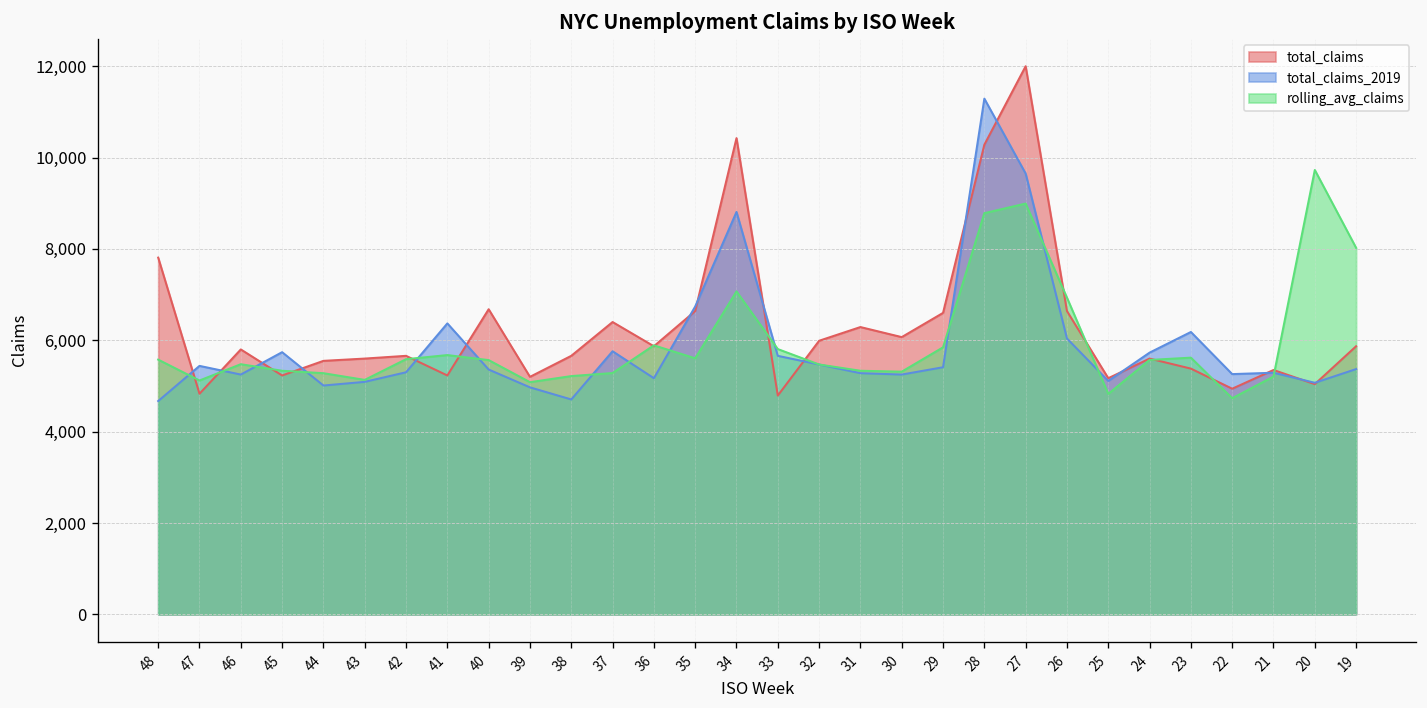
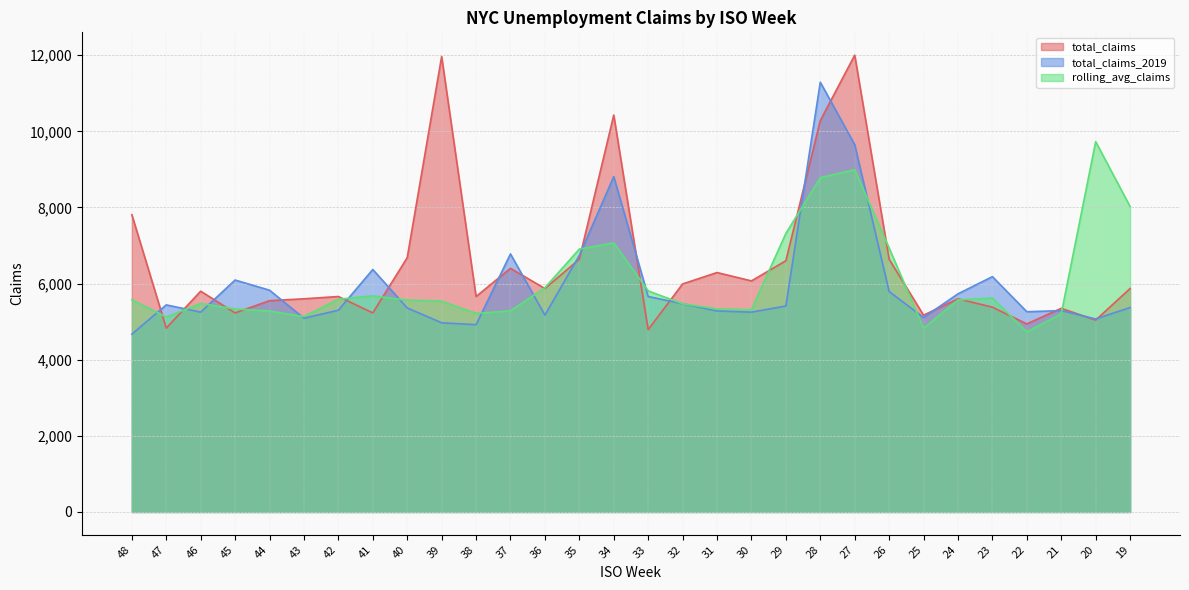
  {
    "total_claims": {
      "48": "7,800",
      "47": "4,800",
      "46": "5,800",
      "45": "5,200",
      "44": "5,600",
      "43": "5,600",
      "42": "5,700",
      "41": "5,200",
      "40": "6,700",
-     "39": "5,200",
+     "39": "12,000",
      "38": "5,700",
      "37": "6,400",
      "35": "6,600",
      "34": "10,400",
      "33": "4,800",
      "32": "6,000",
      "31": "6,300",
      "30": "6,100",
      "29": "6,600",
      "28": "10,300",
      "27": "12,000",
      "26": "6,600",
      "23": "5,400",
      "22": "4,900",
      "19": "5,900"
    },
    "total_claims_2019": {
      "48": "4,700",
      "47": "5,400",
      "46": "5,300",
-     "45": "5,700",
-     "44": "5,000",
+     "45": "6,100",
+     "44": "5,800",
      "42": "5,300",
      "41": "6,400",
      "40": "5,400",
      "39": "5,000",
-     "38": "4,700",
-     "37": "5,800",
+     "38": "4,900",
+     "37": "6,800",
      "36": "5,200",
      "35": "6,700",
      "34": "8,800",
      "33": "5,700",
      "29": "5,400",
      "28": "11,300",
      "27": "9,700",
-     "26": "6,000",
+     "26": "5,800",
      "24": "5,700",
      "23": "6,200",
      "22": "5,300",
      "19": "5,400"
    },
    "rolling_avg_claims": {
      "48": "5,600",
      "47": "5,100",
      "46": "5,500",
      "45": "5,300",
      "44": "5,300",
      "42": "5,600",
      "41": "5,700",
      "40": "5,600",
-     "39": "5,100",
+     "39": "5,500",
      "38": "5,200",
      "37": "5,300",
-     "35": "5,600",
+     "35": "6,900",
      "34": "7,100",
      "33": "5,800",
-     "29": "5,800",
+     "29": "7,300",
      "28": "8,800",
      "27": "9,000",
      "26": "6,900",
      "25": "4,800",
      "23": "5,600",
      "22": "4,700",
      "21": "5,200",
      "20": "9,700",
      "19": "8,000"
    }
  }
